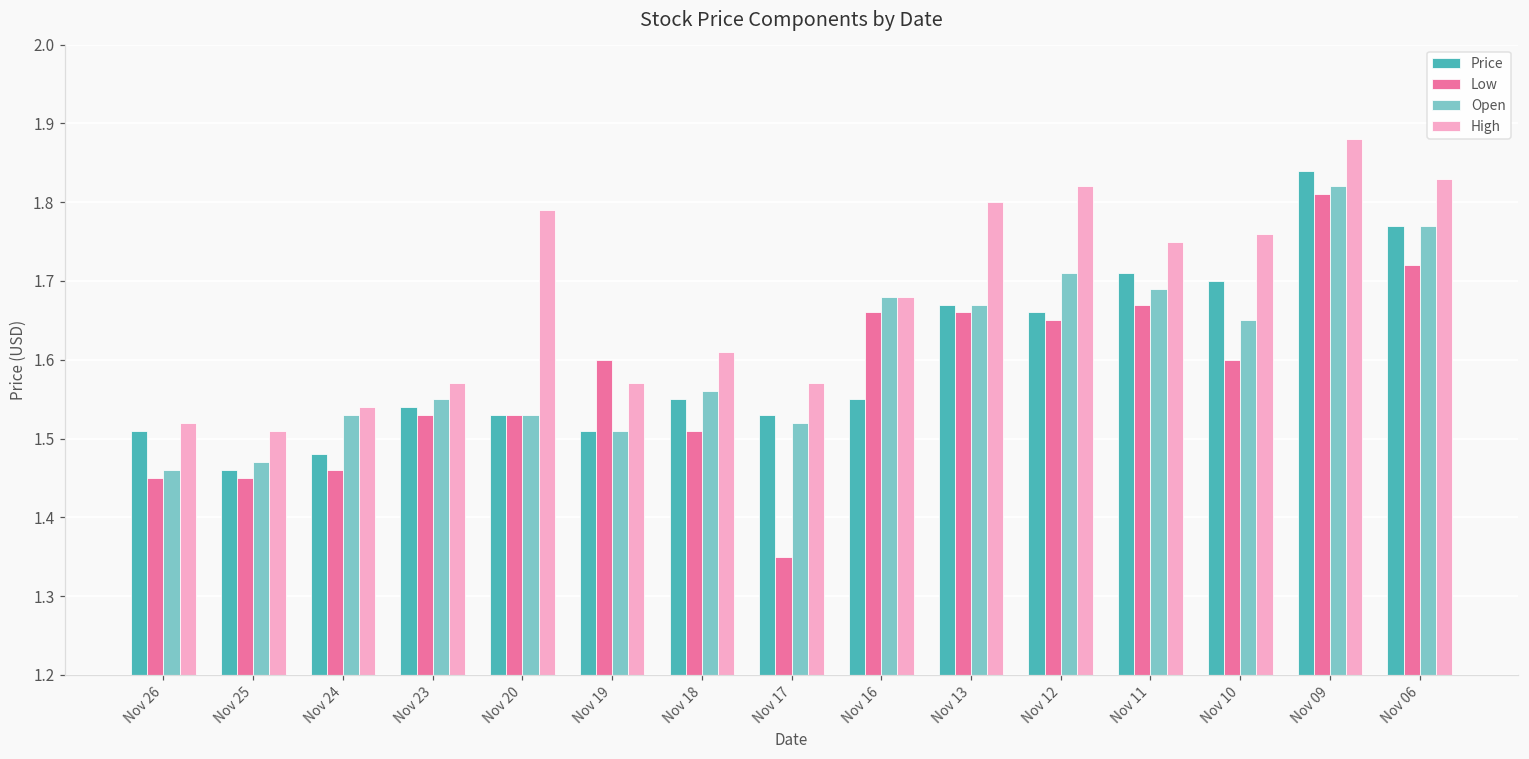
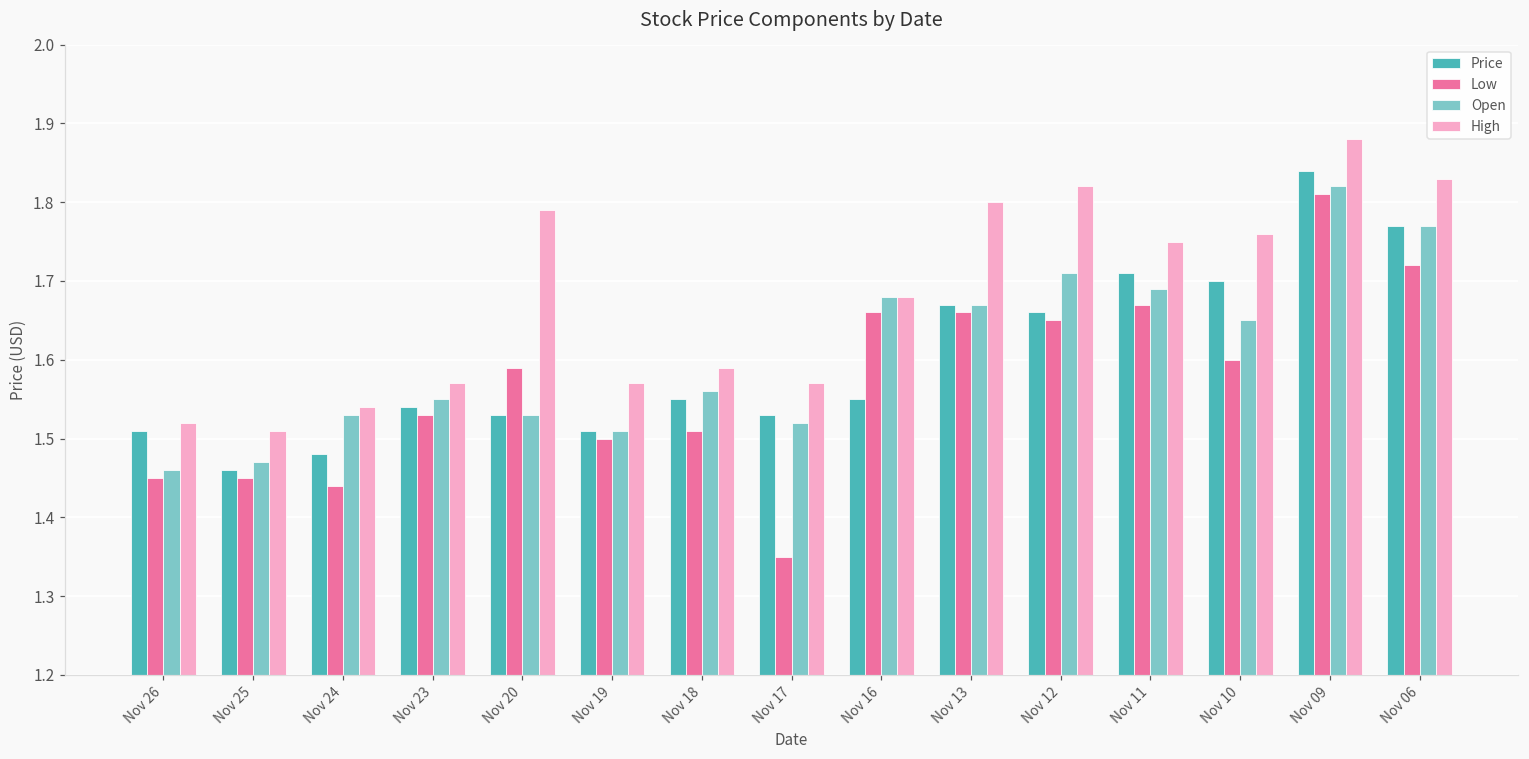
  {
    "Low": {
      "Nov 26": 1.45,
      "Nov 25": 1.45,
-     "Nov 24": 1.46,
+     "Nov 24": 1.44,
      "Nov 23": 1.53,
-     "Nov 20": 1.53,
-     "Nov 19": 1.6,
+     "Nov 20": 1.59,
+     "Nov 19": 1.5,
      "Nov 18": 1.51,
      "Nov 17": 1.35,
      "Nov 16": 1.66,
      "Nov 13": 1.66,
      "Nov 12": 1.65,
      "Nov 11": 1.67,
      "Nov 10": 1.60,
      "Nov 09": 1.81,
      "Nov 06": 1.72
    },
    "High": {
      "Nov 26": 1.52,
      "Nov 25": 1.51,
      "Nov 24": 1.54,
      "Nov 23": 1.57,
      "Nov 20": 1.79,
      "Nov 19": 1.57,
-     "Nov 18": 1.61,
+     "Nov 18": 1.59,
      "Nov 17": 1.57,
      "Nov 16": 1.68,
      "Nov 13": 1.80,
      "Nov 12": 1.82,
      "Nov 11": 1.75,
      "Nov 10": 1.76,
      "Nov 09": 1.88,
      "Nov 06": 1.83
    }
  }
